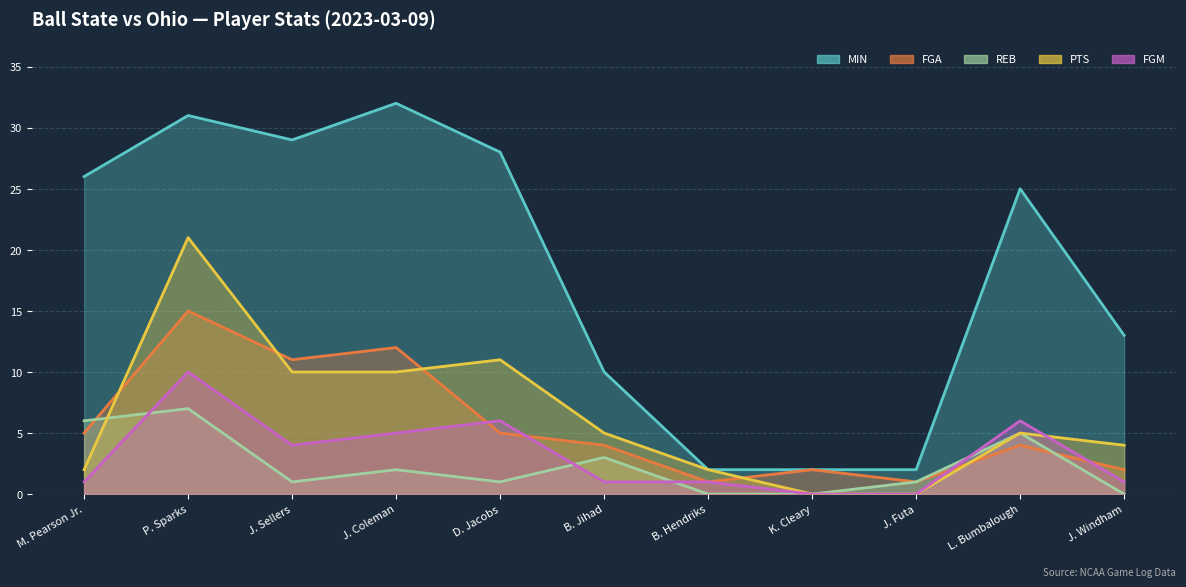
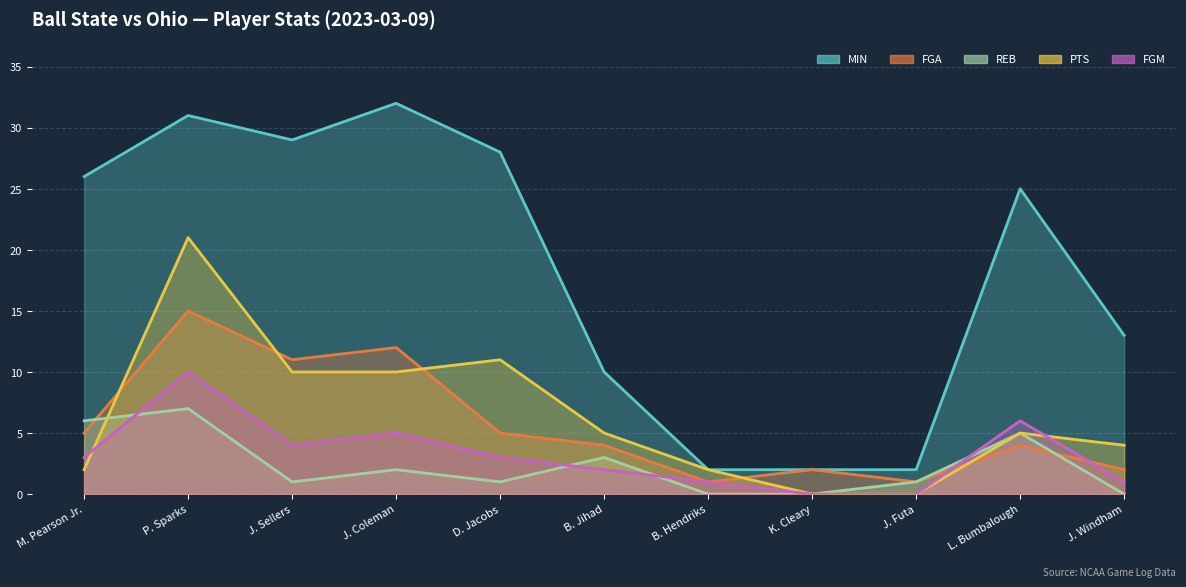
  {
    "FGM": {
-     "M. Pearson Jr.": 1,
+     "M. Pearson Jr.": 3,
      "P. Sparks": 10,
      "J. Sellers": 4,
      "J. Coleman": 5,
-     "D. Jacobs": 6,
-     "B. Jihad": 1,
+     "D. Jacobs": 3,
+     "B. Jihad": 2,
      "L. Bumbalough": 6,
      "J. Windham": 1
    }
  }
